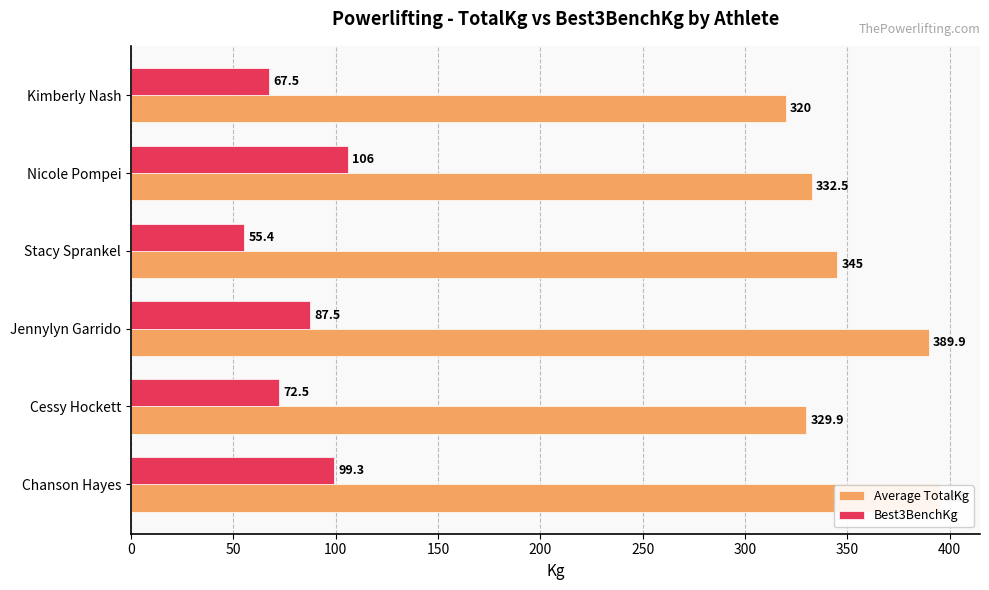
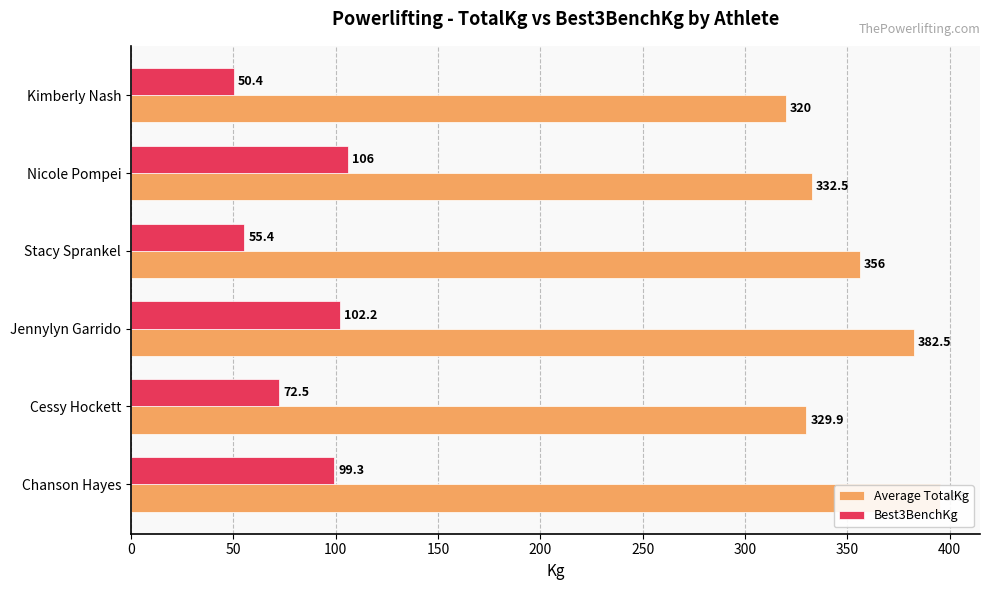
  {
    "Average TotalKg": {
      "Kimberly Nash": 320,
      "Nicole Pompei": 332.5,
-     "Stacy Sprankel": 345,
-     "Jennylyn Garrido": 389.9,
+     "Stacy Sprankel": 356,
+     "Jennylyn Garrido": 382.5,
      "Cessy Hockett": 329.9
    },
    "Best3BenchKg": {
-     "Kimberly Nash": 67.5,
+     "Kimberly Nash": 50.4,
      "Nicole Pompei": 106,
      "Stacy Sprankel": 55.4,
-     "Jennylyn Garrido": 87.5,
+     "Jennylyn Garrido": 102.2,
      "Cessy Hockett": 72.5,
      "Chanson Hayes": 99.3
    }
  }
